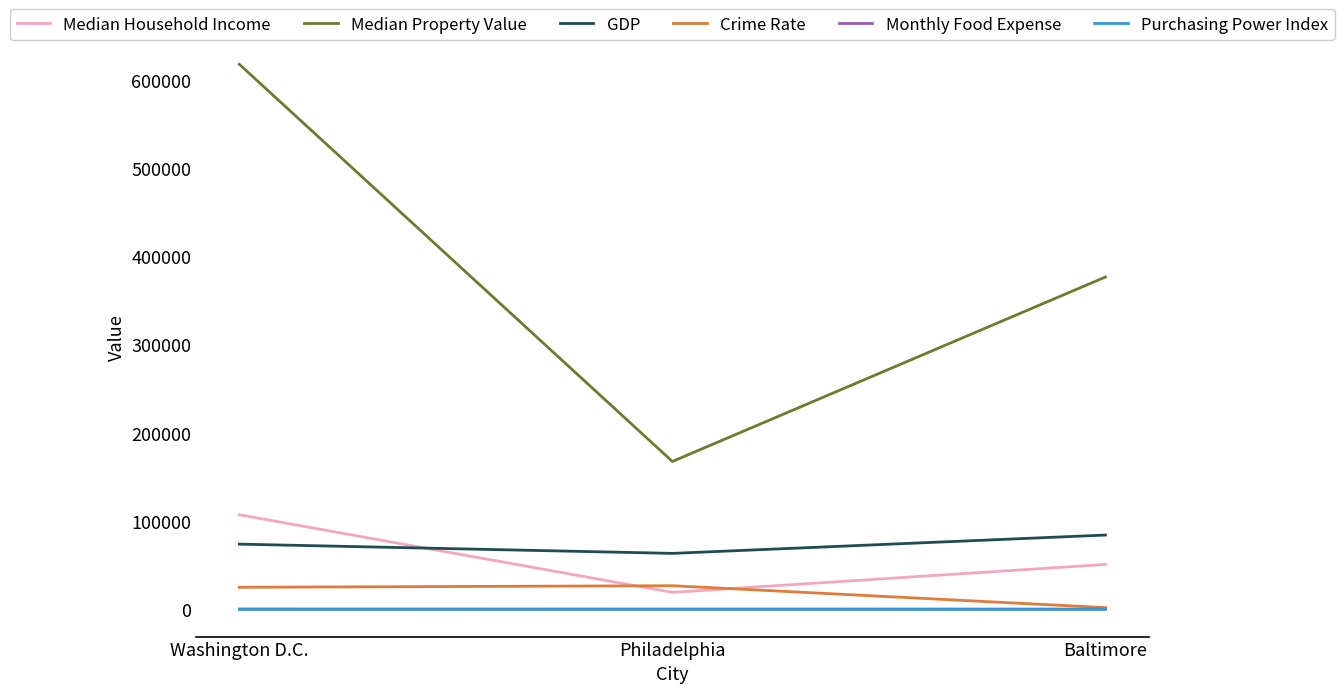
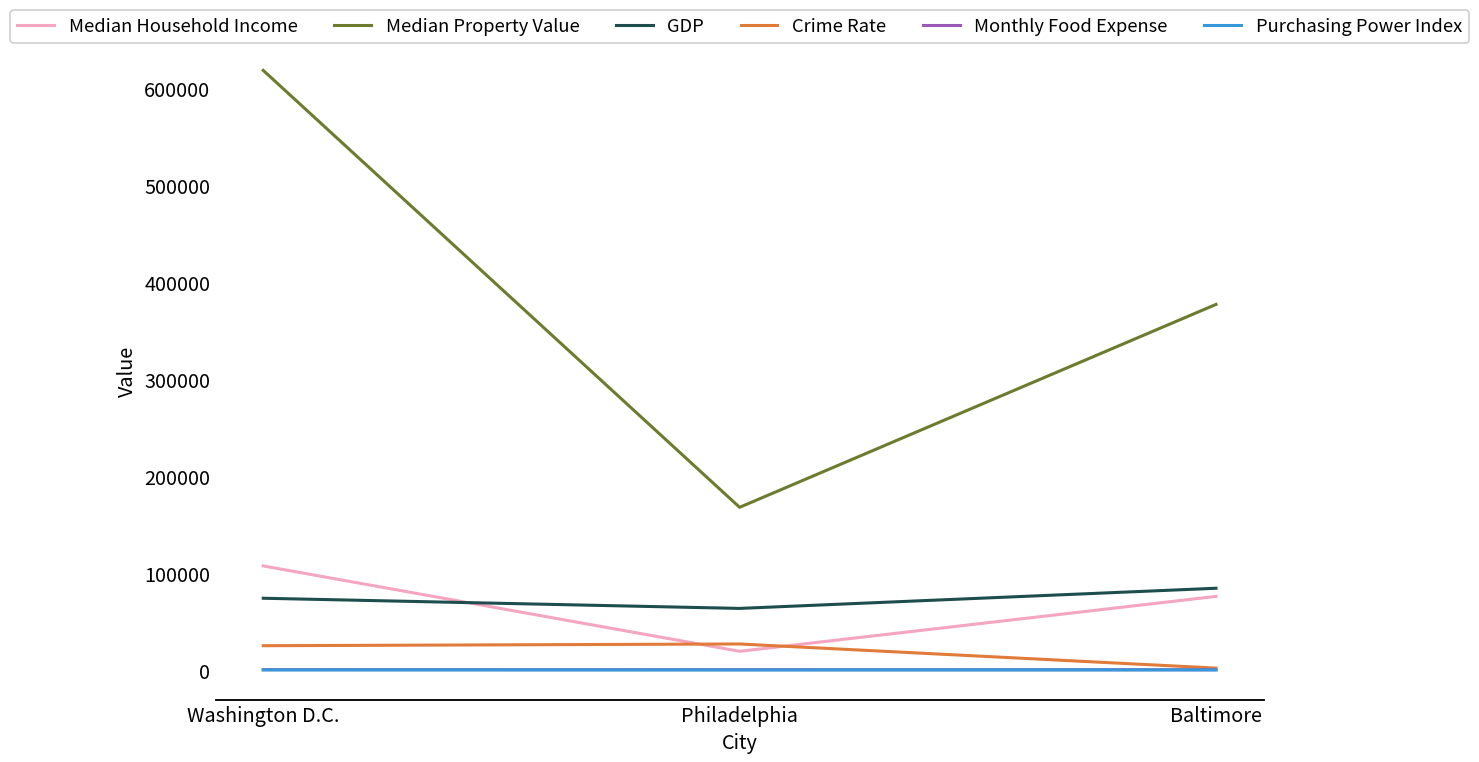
  {
    "Median Household Income": {
      "Washington D.C.": 110000,
      "Philadelphia": 20000,
-     "Baltimore": 50000
+     "Baltimore": 80000
    },
    "Median Property Value": {
      "Washington D.C.": 620000,
      "Philadelphia": 170000,
      "Baltimore": 380000
    },
    "GDP": {
      "Washington D.C.": 70000,
      "Philadelphia": 60000,
      "Baltimore": 80000
    },
    "Crime Rate": {
      "Washington D.C.": 30000,
      "Philadelphia": 30000
    },
    "Purchasing Power Index": {
      "Washington D.C.": 0,
      "Philadelphia": 0
    }
  }
